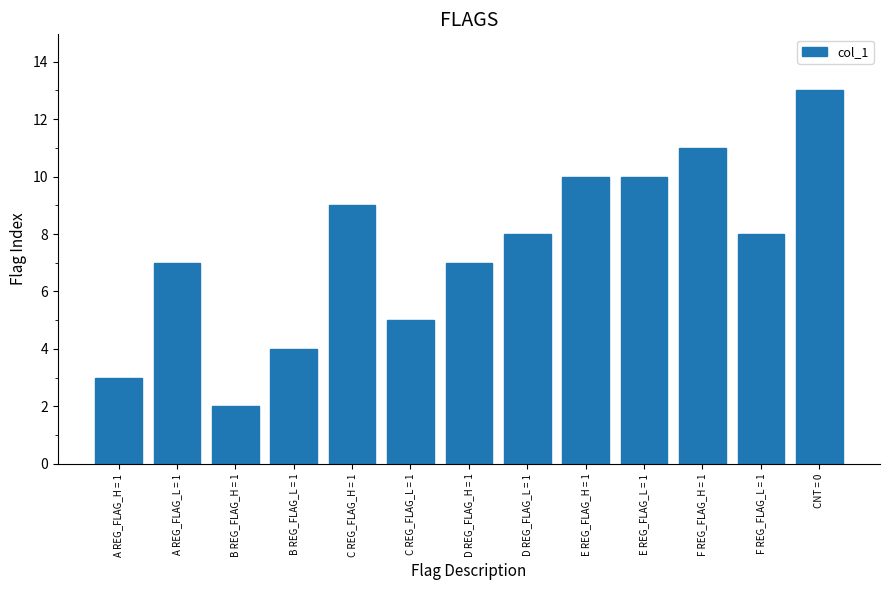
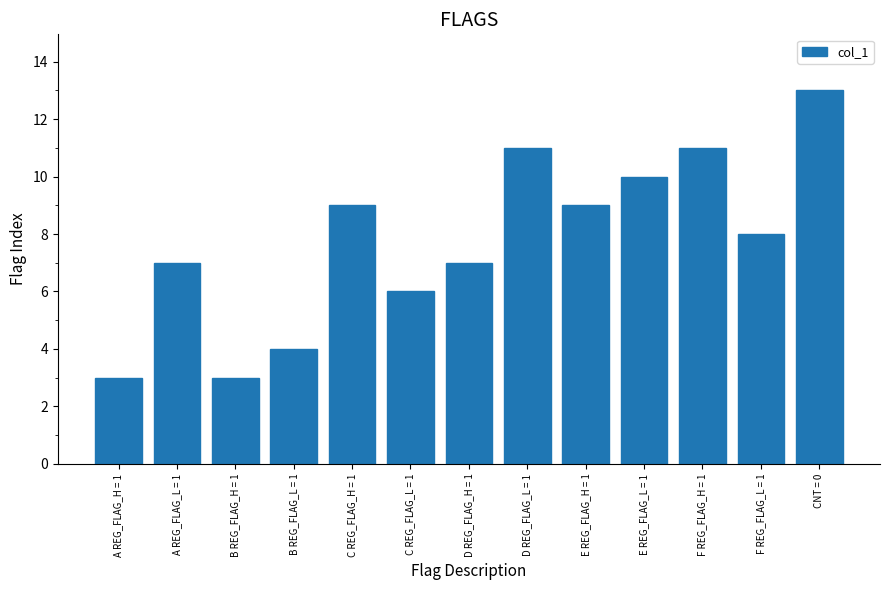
  {
    "A REG_FLAG_H = 1": 3,
    "A REG_FLAG_L = 1": 7,
-   "B REG_FLAG_H = 1": 2,
+   "B REG_FLAG_H = 1": 3,
    "B REG_FLAG_L = 1": 4,
    "C REG_FLAG_H = 1": 9,
-   "C REG_FLAG_L = 1": 5,
+   "C REG_FLAG_L = 1": 6,
    "D REG_FLAG_H = 1": 7,
-   "D REG_FLAG_L = 1": 8,
-   "E REG_FLAG_H = 1": 10,
+   "D REG_FLAG_L = 1": 11,
+   "E REG_FLAG_H = 1": 9,
    "E REG_FLAG_L = 1": 10,
    "F REG_FLAG_H = 1": 11,
    "F REG_FLAG_L = 1": 8,
    "CNT = 0": 13
  }
